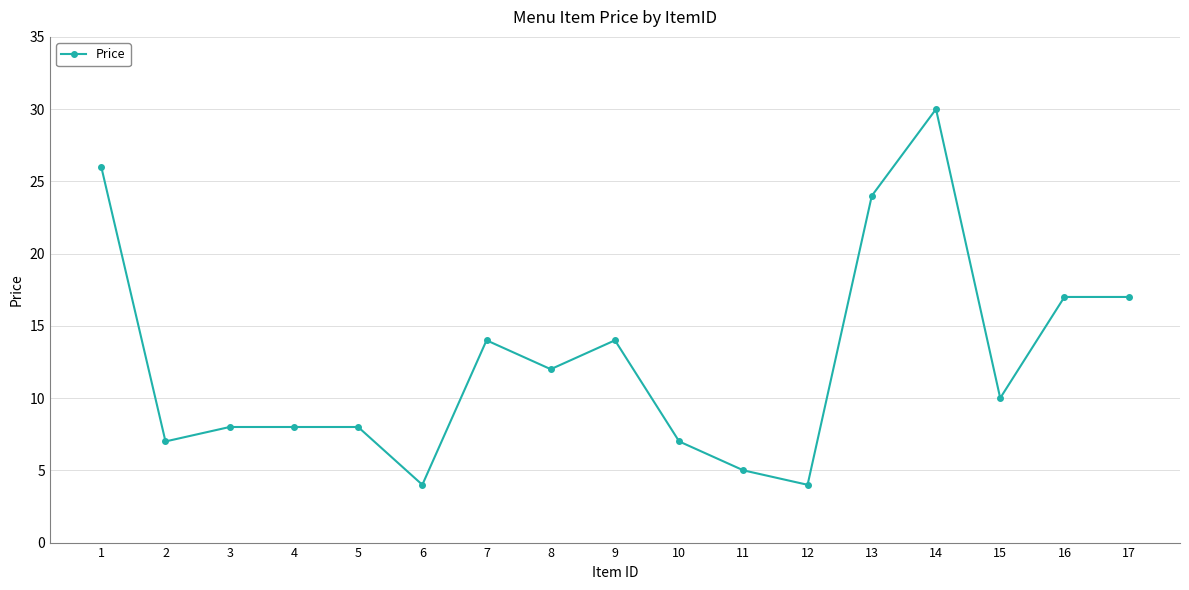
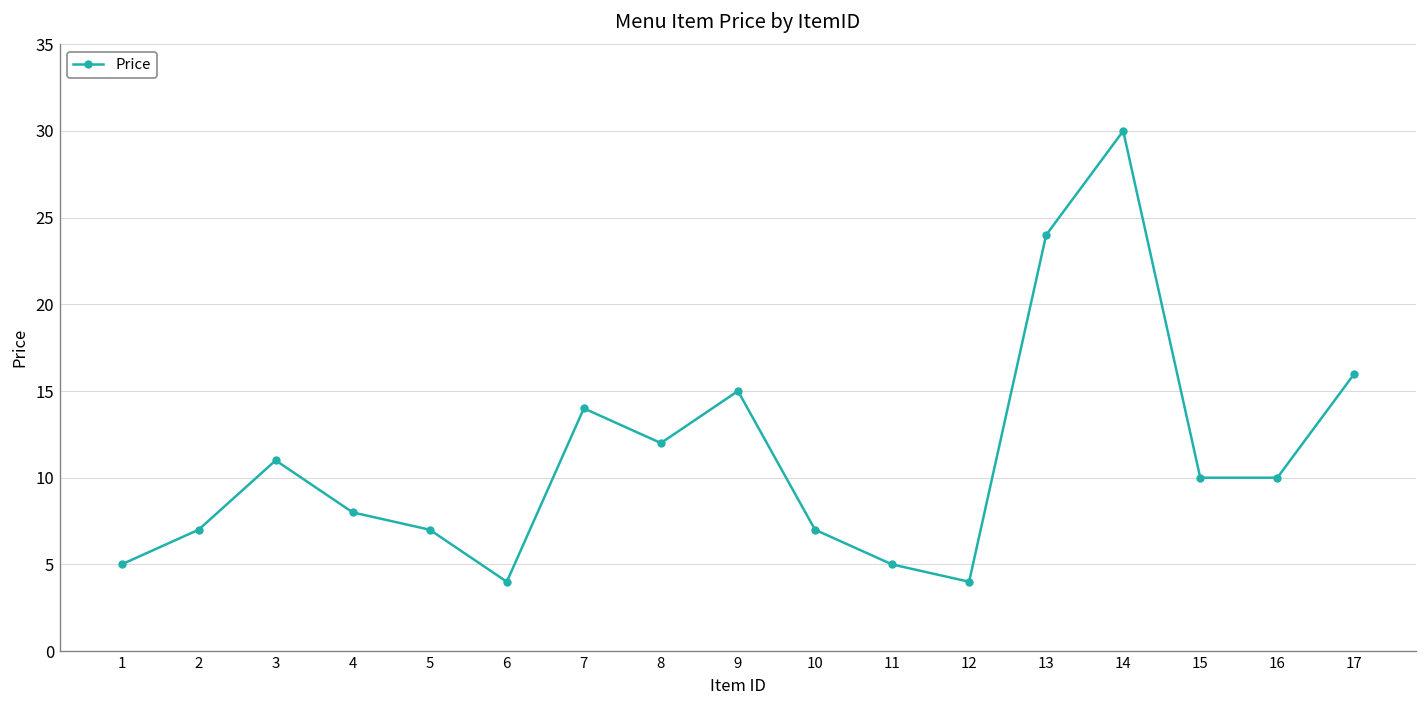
  {
-   "1": 26,
+   "1": 5,
    "2": 7,
-   "3": 8,
+   "3": 11,
    "4": 8,
-   "5": 8,
+   "5": 7,
    "6": 4,
    "7": 14,
    "8": 12,
-   "9": 14,
+   "9": 15,
    "10": 7,
    "11": 5,
    "12": 4,
    "13": 24,
    "14": 30,
    "15": 10,
-   "16": 17,
-   "17": 17
+   "16": 10,
+   "17": 16
  }
